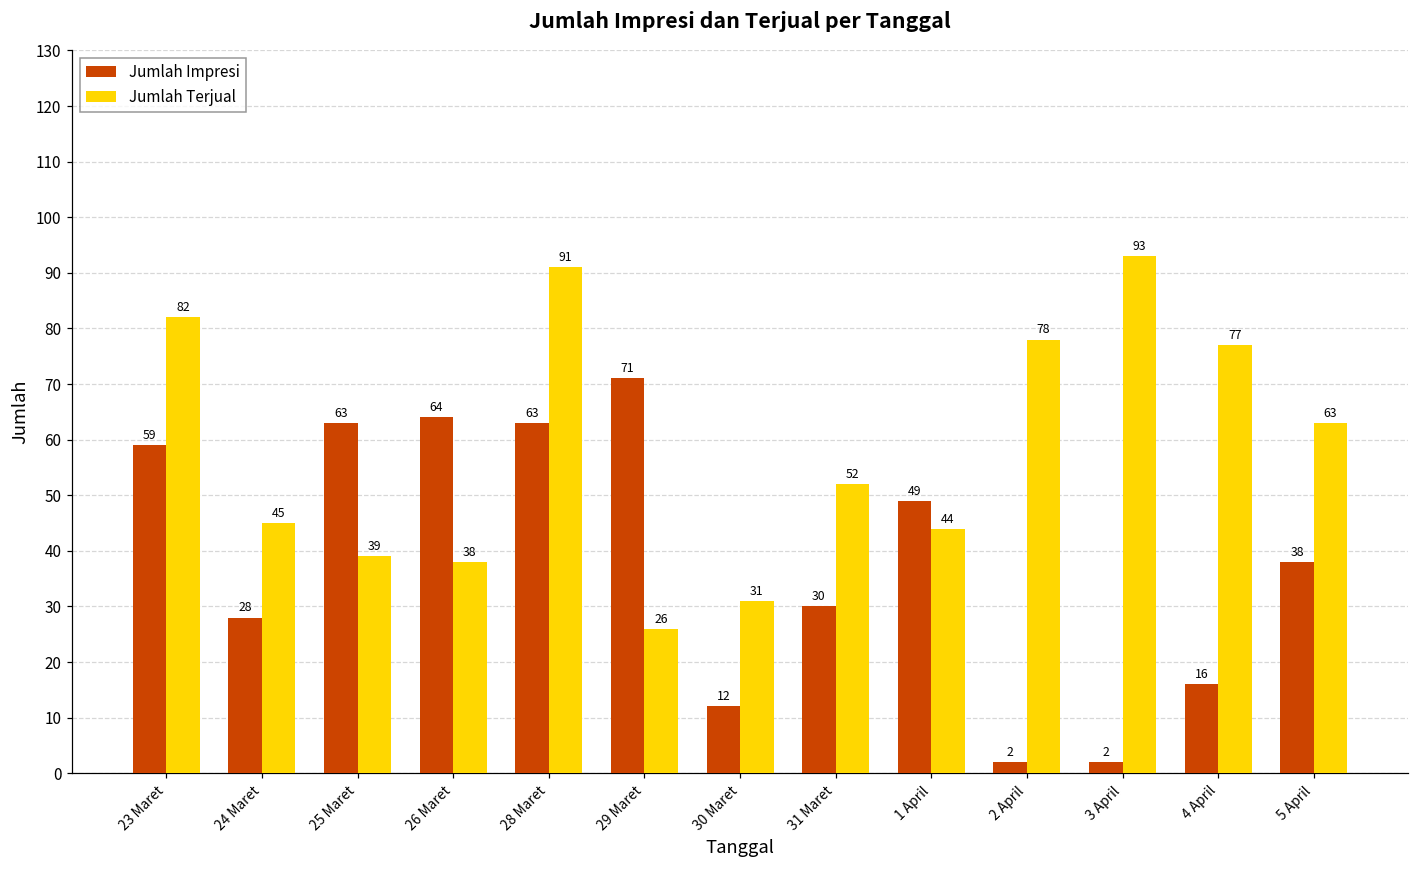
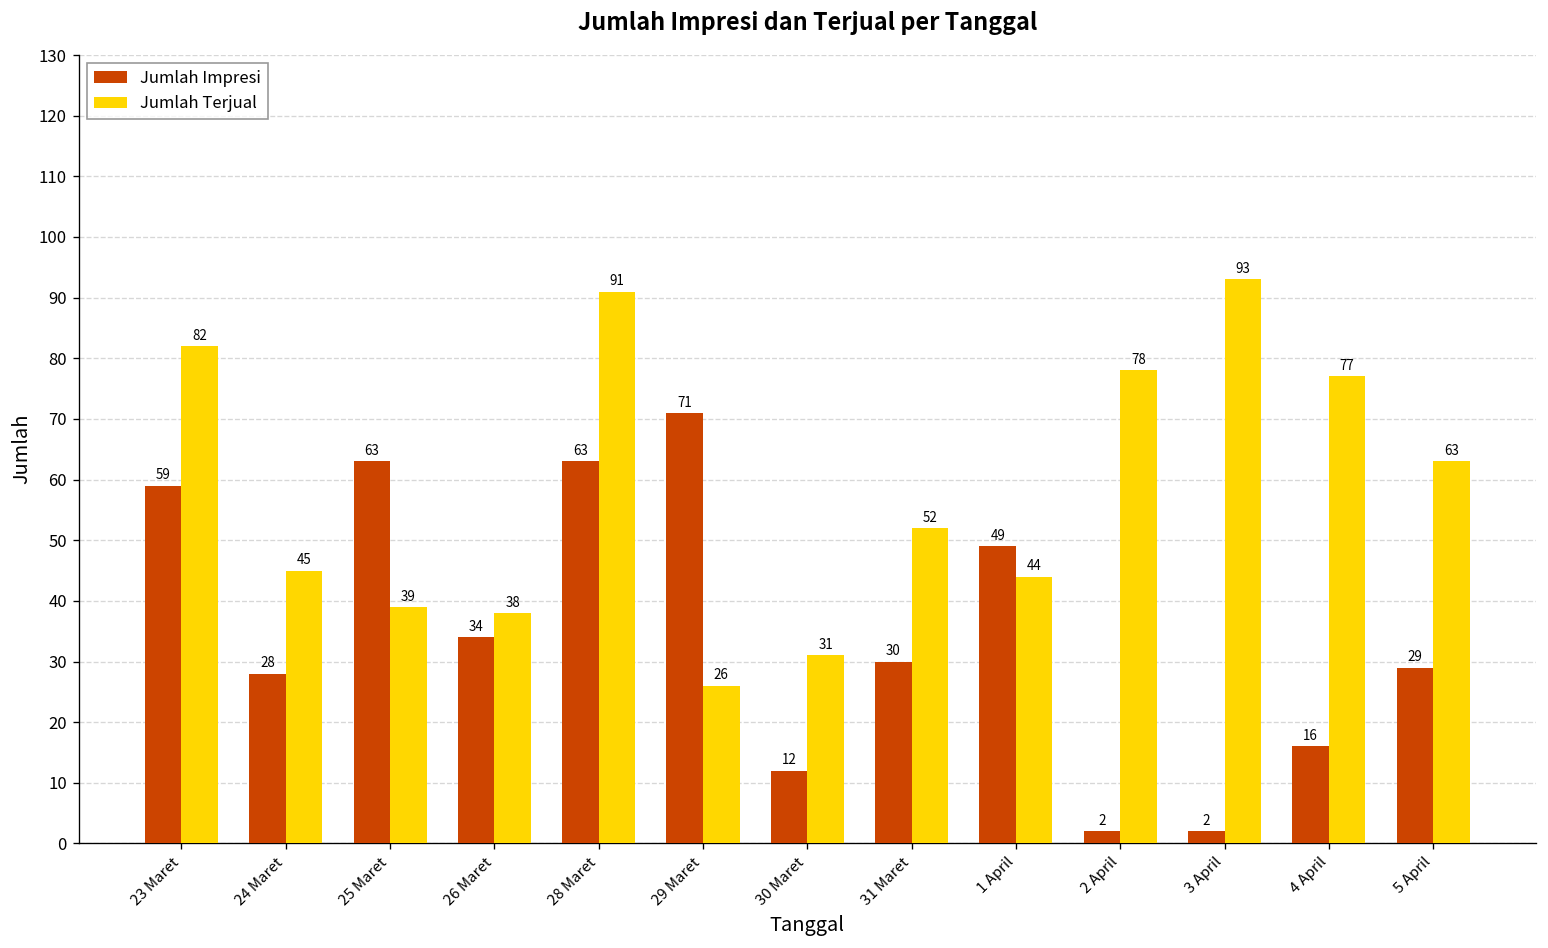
  {
    "Jumlah Impresi": {
      "23 Maret": 59,
      "24 Maret": 28,
      "25 Maret": 63,
-     "26 Maret": 64,
+     "26 Maret": 34,
      "28 Maret": 63,
      "29 Maret": 71,
      "30 Maret": 12,
      "31 Maret": 30,
      "1 April": 49,
      "2 April": 2,
      "3 April": 2,
      "4 April": 16,
-     "5 April": 38
+     "5 April": 29
    },
    "Jumlah Terjual": {
      "23 Maret": 82,
      "24 Maret": 45,
      "25 Maret": 39,
      "26 Maret": 38,
      "28 Maret": 91,
      "29 Maret": 26,
      "30 Maret": 31,
      "31 Maret": 52,
      "1 April": 44,
      "2 April": 78,
      "3 April": 93,
      "4 April": 77,
      "5 April": 63
    }
  }
